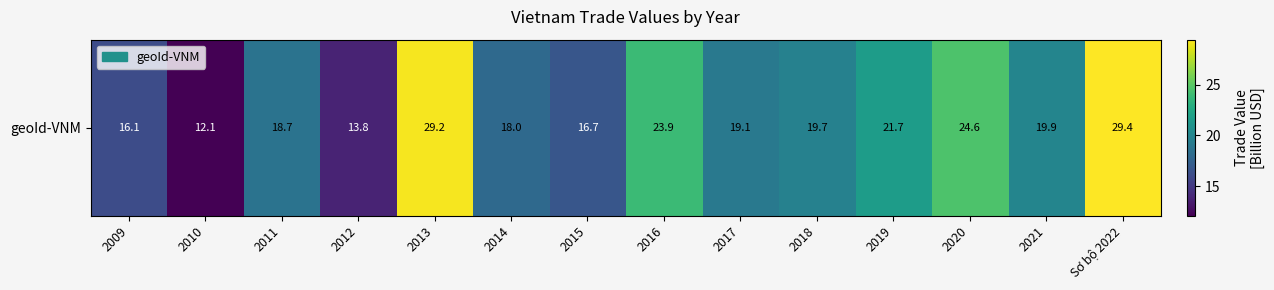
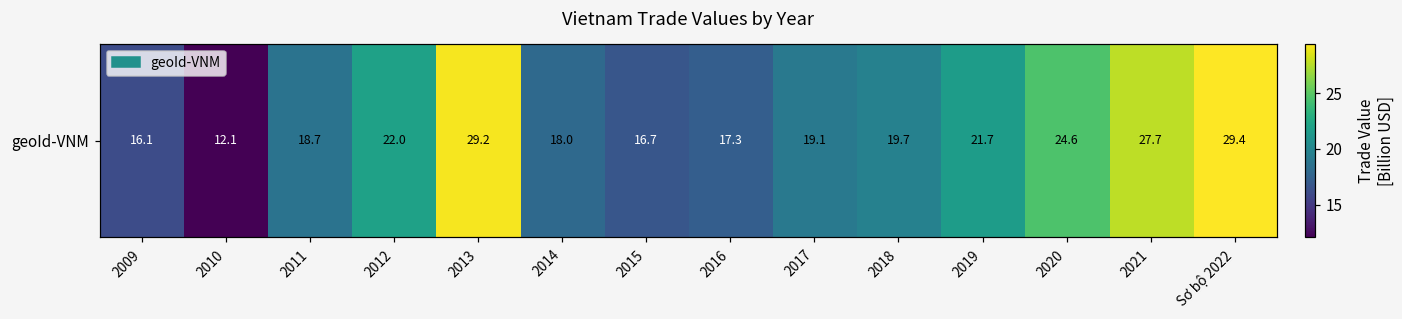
  {
    "geoId-VNM": {
      "2009": 16.1,
      "2010": 12.1,
      "2011": 18.7,
-     "2012": 13.8,
+     "2012": 22.0,
      "2013": 29.2,
      "2014": 18.0,
      "2015": 16.7,
-     "2016": 23.9,
+     "2016": 17.3,
      "2017": 19.1,
      "2018": 19.7,
      "2019": 21.7,
      "2020": 24.6,
-     "2021": 19.9,
+     "2021": 27.7,
      "Sơ bộ 2022": 29.4
    }
  }
